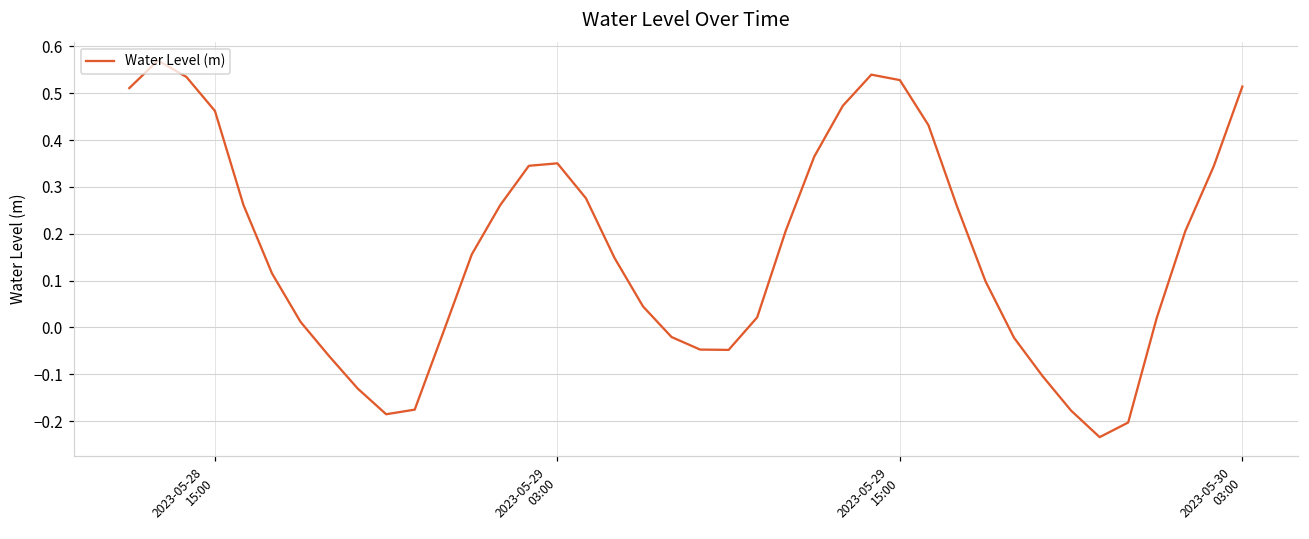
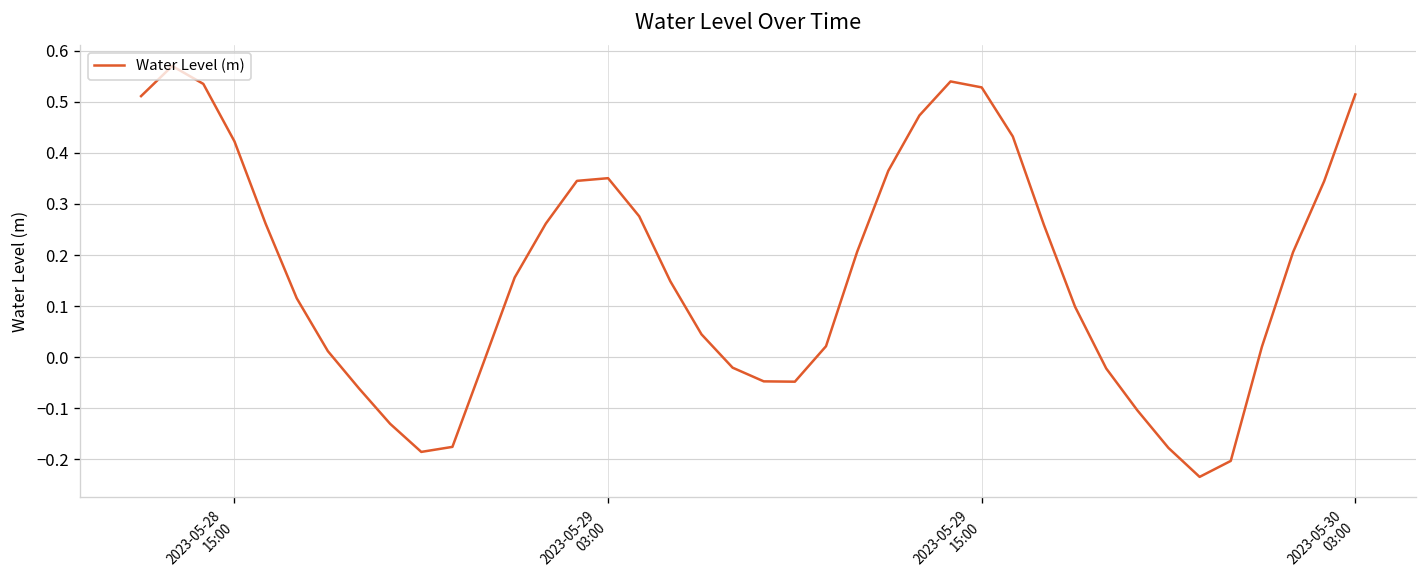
  {
-   "2023-05-28 15:00": 0.46,
+   "2023-05-28 15:00": 0.42,
    "2023-05-29 03:00": 0.35,
    "2023-05-29 15:00": 0.53,
    "2023-05-30 03:00": 0.51
  }
